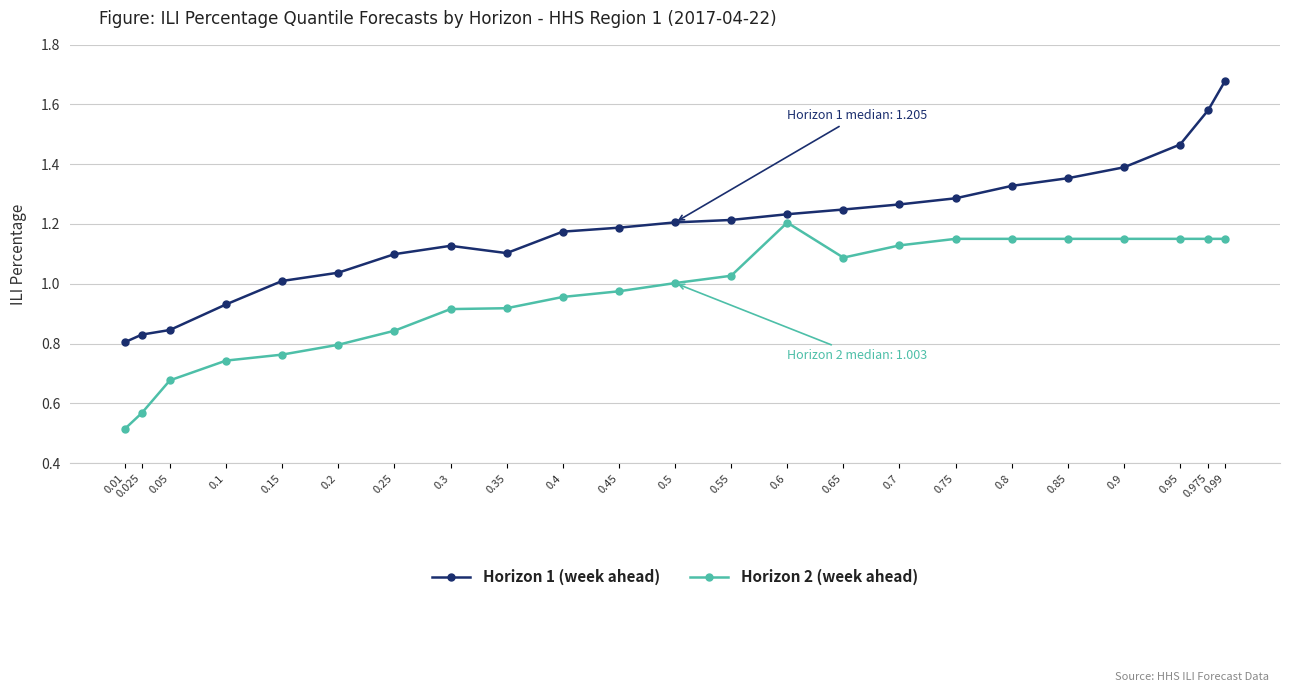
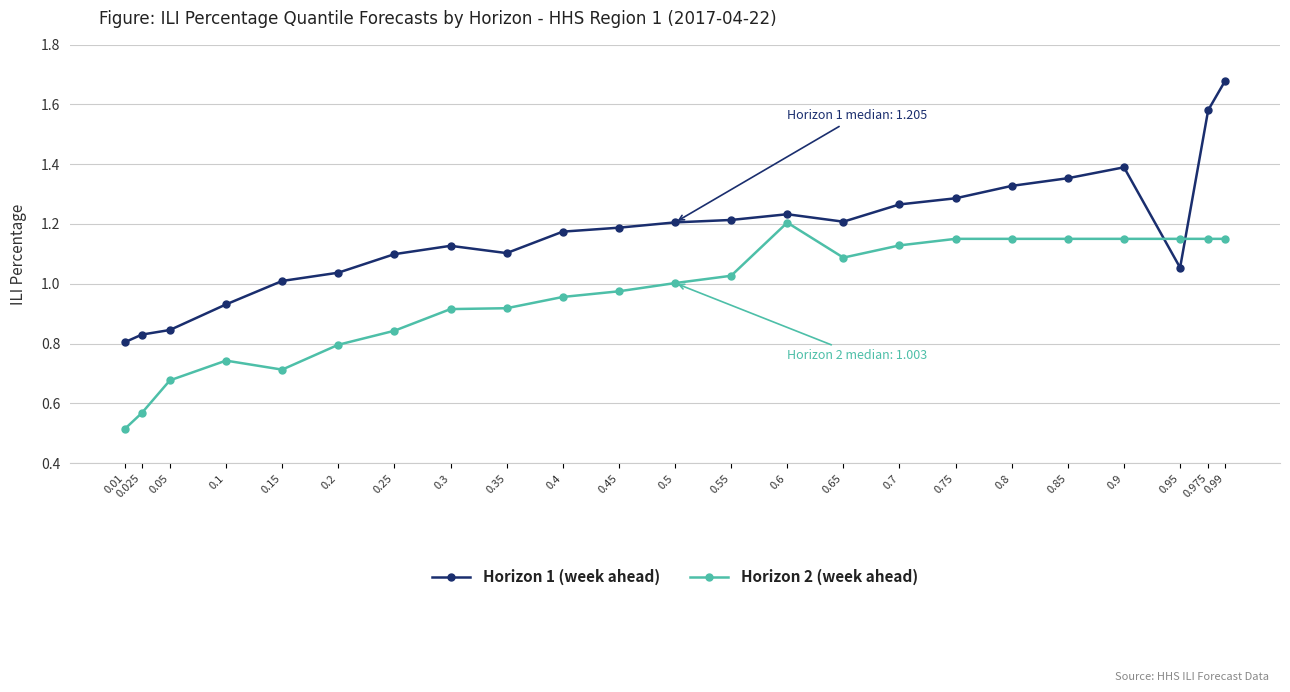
  {
    "Horizon 1 (week ahead)": {
      "0.01": 0.81,
      "0.025": 0.83,
      "0.05": 0.85,
      "0.1": 0.93,
      "0.15": 1.01,
      "0.2": 1.04,
      "0.25": 1.10,
      "0.3": 1.13,
      "0.35": 1.10,
      "0.4": 1.17,
      "0.45": 1.19,
      "0.5": 1.21,
-     "0.65": 1.25,
+     "0.65": 1.21,
      "0.75": 1.29,
      "0.8": 1.33,
      "0.85": 1.35,
      "0.9": 1.39,
-     "0.95": 1.47,
+     "0.95": 1.05,
      "0.975": 1.58,
      "0.99": 1.68
    },
    "Horizon 2 (week ahead)": {
      "0.01": 0.52,
      "0.025": 0.57,
      "0.05": 0.68,
      "0.1": 0.74,
-     "0.15": 0.76,
+     "0.15": 0.71,
      "0.2": 0.80,
      "0.25": 0.84,
      "0.3": 0.92,
      "0.35": 0.92,
      "0.4": 0.96,
      "0.45": 0.98,
      "0.55": 1.03,
      "0.6": 1.20,
      "0.65": 1.09,
      "0.7": 1.13,
      "0.75": 1.15,
      "0.8": 1.15,
      "0.85": 1.15,
      "0.9": 1.15,
      "0.95": 1.15,
      "0.975": 1.15,
      "0.99": 1.15
    }
  }
